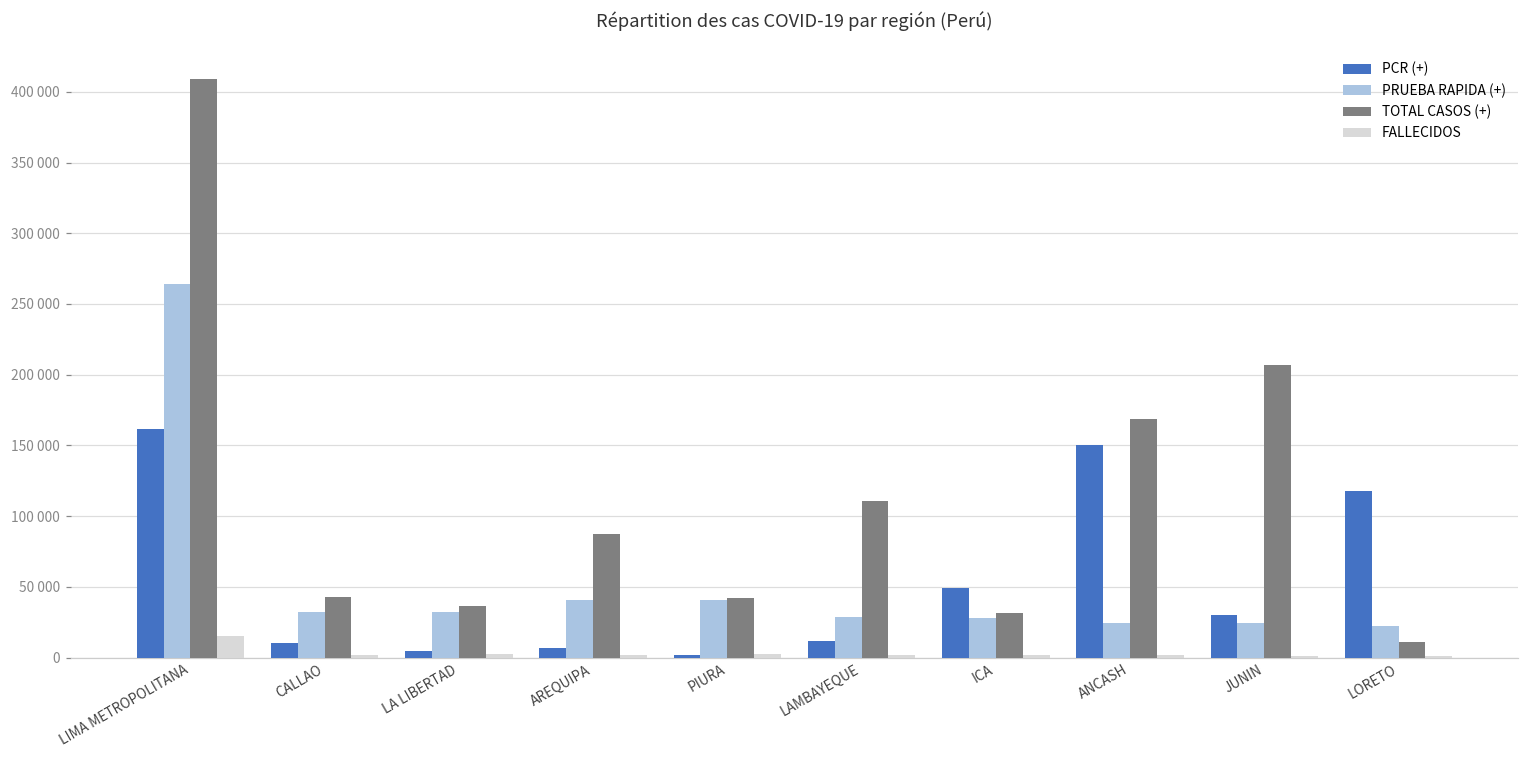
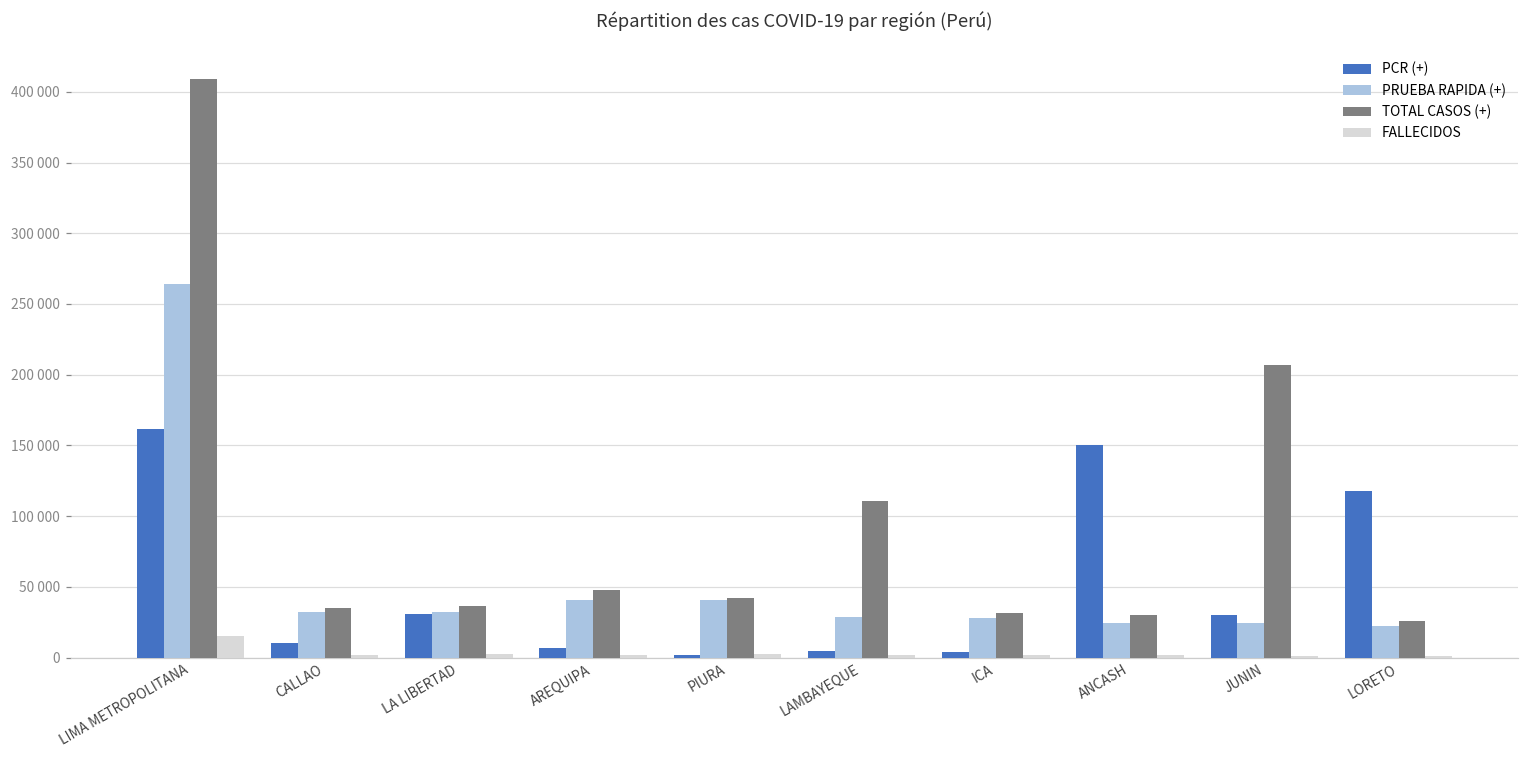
  {
    "PCR (+)": {
      "LIMA METROPOLITANA": 162000,
      "CALLAO": 10000,
-     "LA LIBERTAD": 5000,
+     "LA LIBERTAD": 31000,
      "AREQUIPA": 7000,
-     "LAMBAYEQUE": 12000,
-     "ICA": 49000,
+     "LAMBAYEQUE": 4000,
+     "ICA": 4000,
      "ANCASH": 151000,
      "JUNIN": 30000,
      "LORETO": 118000
    },
    "TOTAL CASOS (+)": {
      "LIMA METROPOLITANA": 409000,
-     "CALLAO": 43000,
+     "CALLAO": 35000,
      "LA LIBERTAD": 37000,
-     "AREQUIPA": 87000,
+     "AREQUIPA": 48000,
      "PIURA": 42000,
      "LAMBAYEQUE": 111000,
      "ICA": 32000,
-     "ANCASH": 169000,
+     "ANCASH": 30000,
      "JUNIN": 207000,
-     "LORETO": 11000
+     "LORETO": 26000
    }
  }
